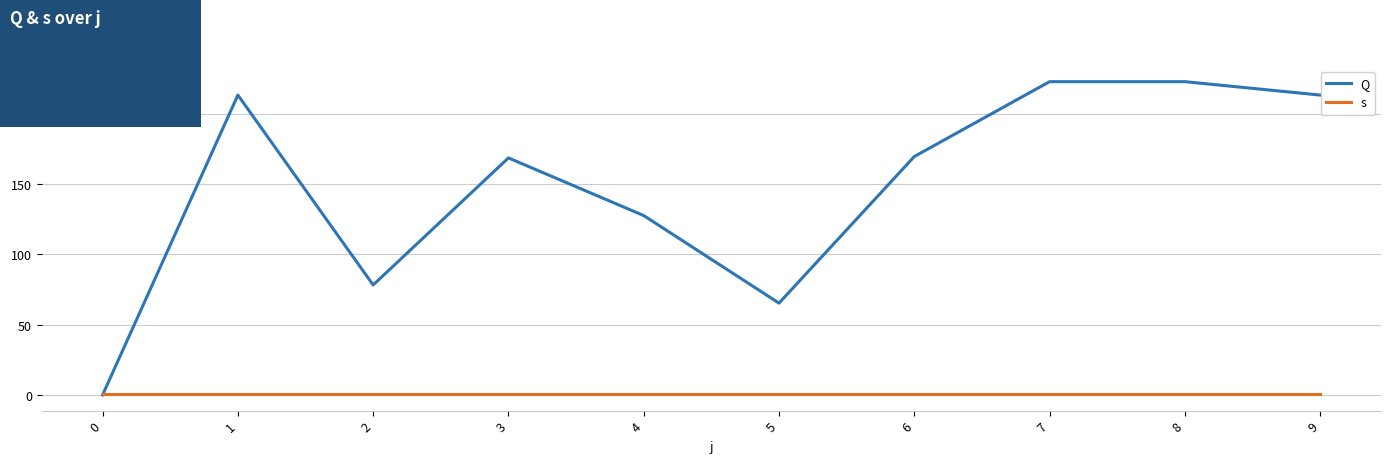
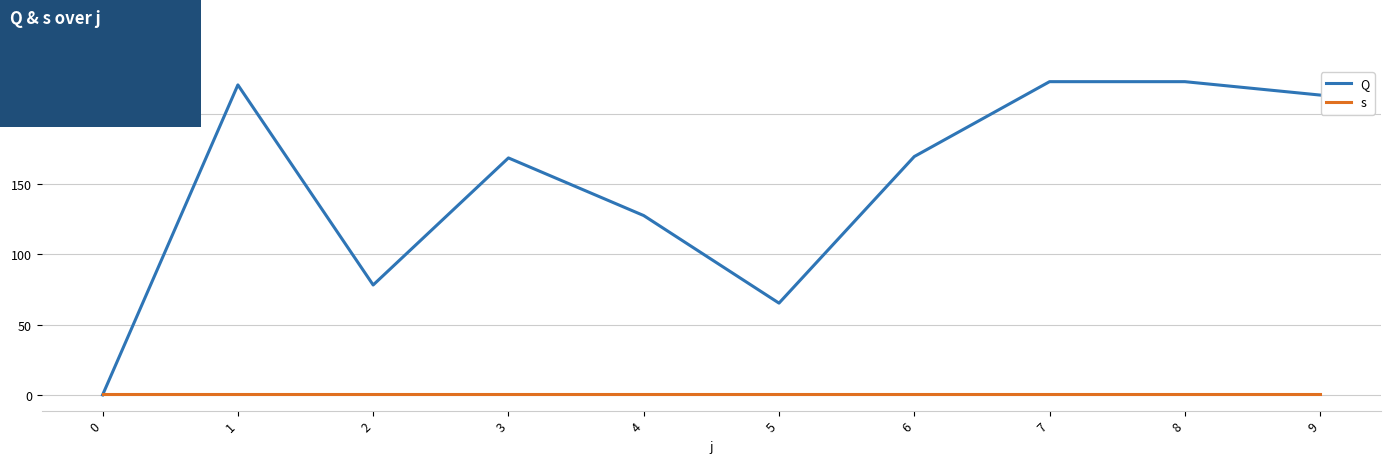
  {
    "Q": {
-     "1": 213,
+     "1": 221,
      "2": 78,
      "3": 169,
      "4": 128,
      "5": 65,
      "6": 170,
      "7": 223,
      "8": 223,
      "9": 213
    },
    "s": {
      "1": 1,
      "2": 1,
      "3": 1,
      "4": 1,
      "5": 1,
      "6": 1,
      "7": 1,
      "8": 1,
      "9": 1
    }
  }
